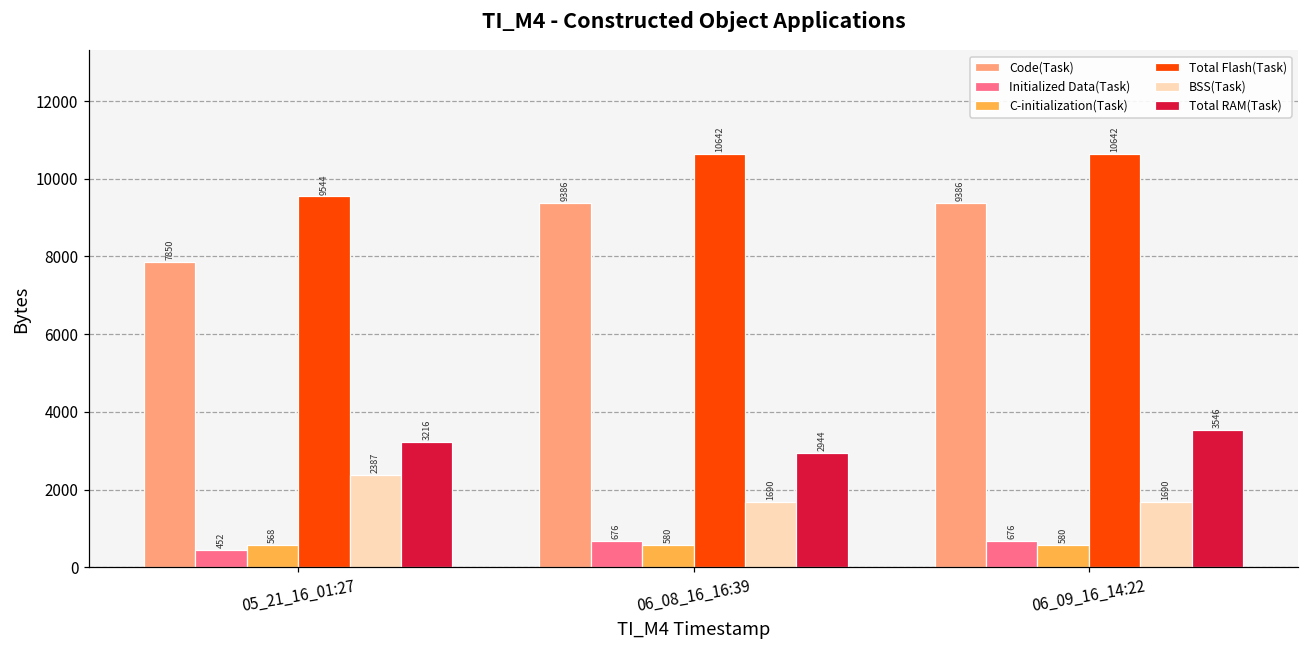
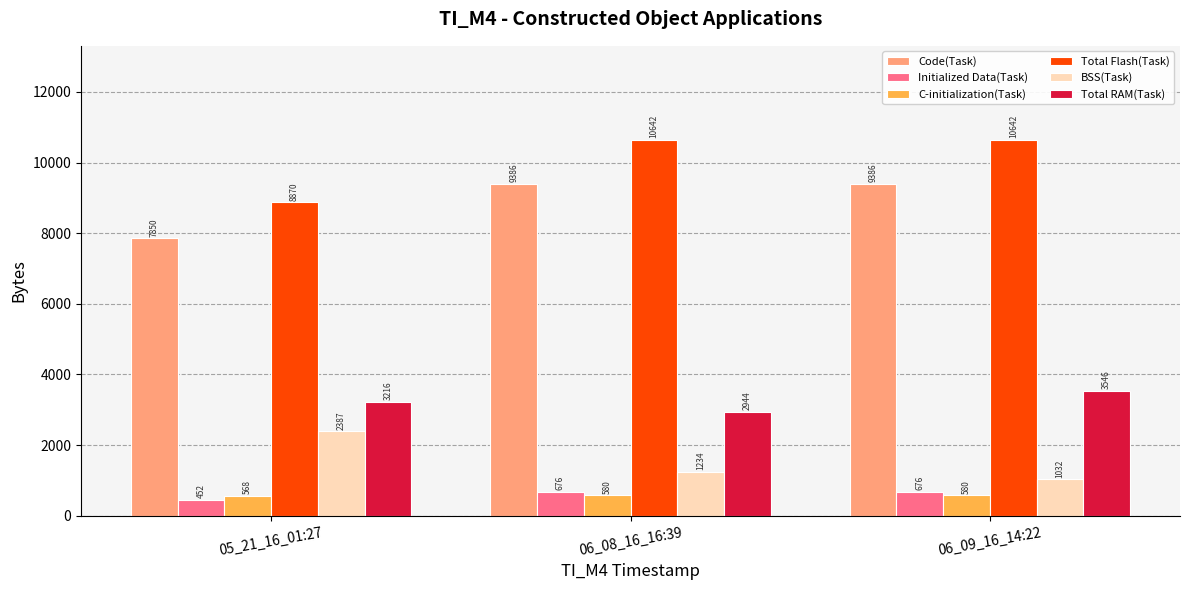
  {
    "Total Flash(Task)": {
-     "05_21_16_01:27": 9544,
+     "05_21_16_01:27": 8870,
      "06_08_16_16:39": 10642,
      "06_09_16_14:22": 10642
    },
    "BSS(Task)": {
      "05_21_16_01:27": 2387,
-     "06_08_16_16:39": 1690,
-     "06_09_16_14:22": 1690
+     "06_08_16_16:39": 1234,
+     "06_09_16_14:22": 1032
    },
    "Total RAM(Task)": {
      "05_21_16_01:27": 3216,
      "06_08_16_16:39": 2944,
      "06_09_16_14:22": 3546
    }
  }
